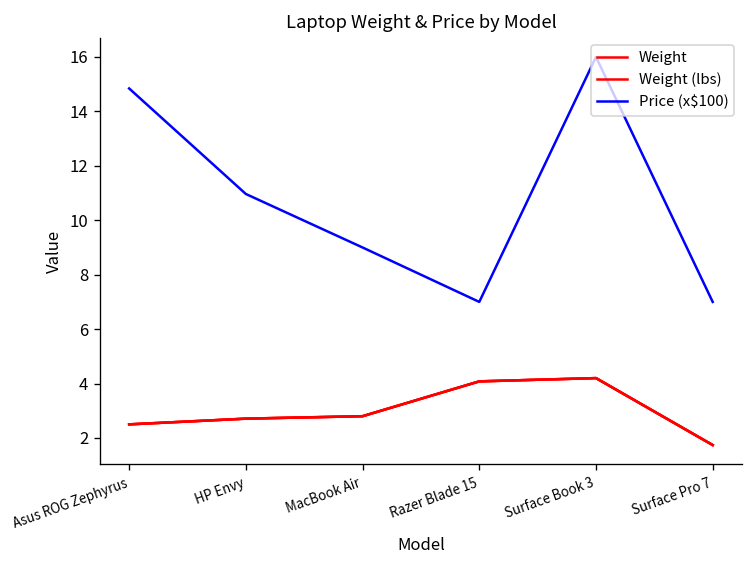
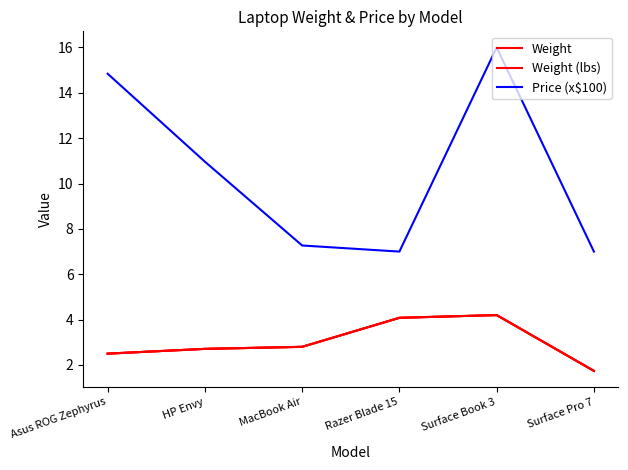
  {
    "Weight (lbs)": {
      "Asus ROG Zephyrus": 2.5,
      "HP Envy": 2.7,
      "MacBook Air": 2.8,
      "Razer Blade 15": 4.1,
      "Surface Book 3": 4.2,
      "Surface Pro 7": 1.7
    },
    "Price (x$100)": {
      "Asus ROG Zephyrus": 14.8,
      "HP Envy": 11.0,
-     "MacBook Air": 9.0,
+     "MacBook Air": 7.3,
      "Razer Blade 15": 7.0,
      "Surface Pro 7": 7.0
    }
  }
